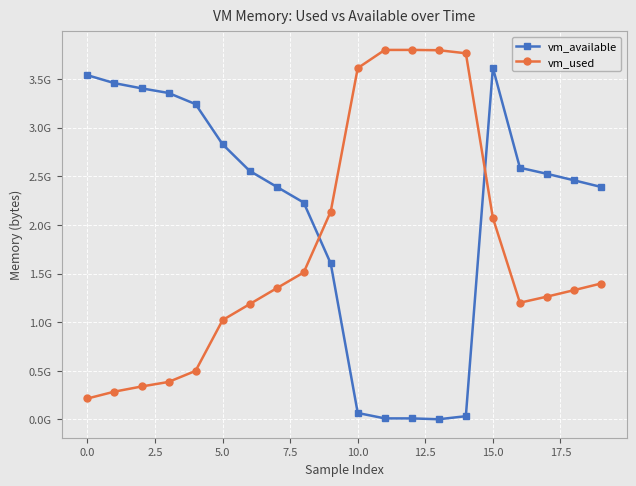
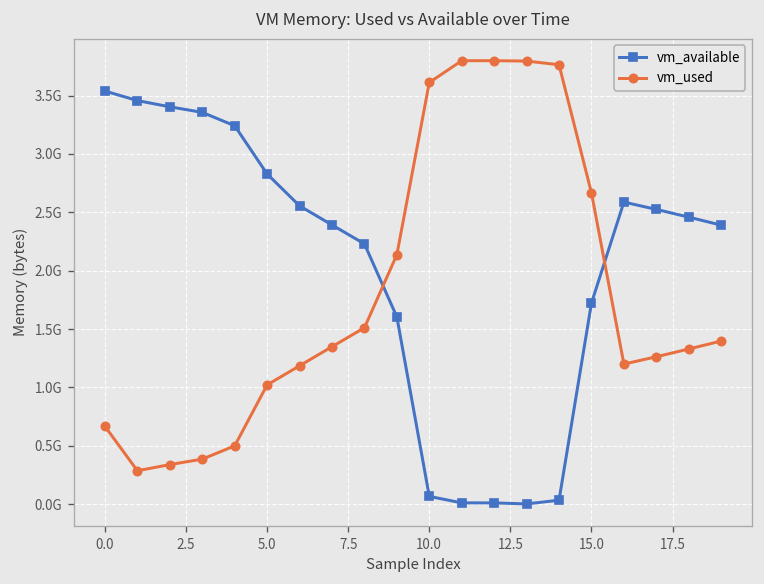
  {
    "vm_available": {
      "0.0": 3500000000,
      "5.0": 2800000000,
      "10.0": 100000000,
-     "15.0": 3600000000
+     "15.0": 1700000000
    },
    "vm_used": {
-     "0.0": 200000000,
+     "0.0": 700000000,
      "5.0": 1000000000,
      "10.0": 3600000000,
-     "15.0": 2100000000
+     "15.0": 2700000000
    }
  }
